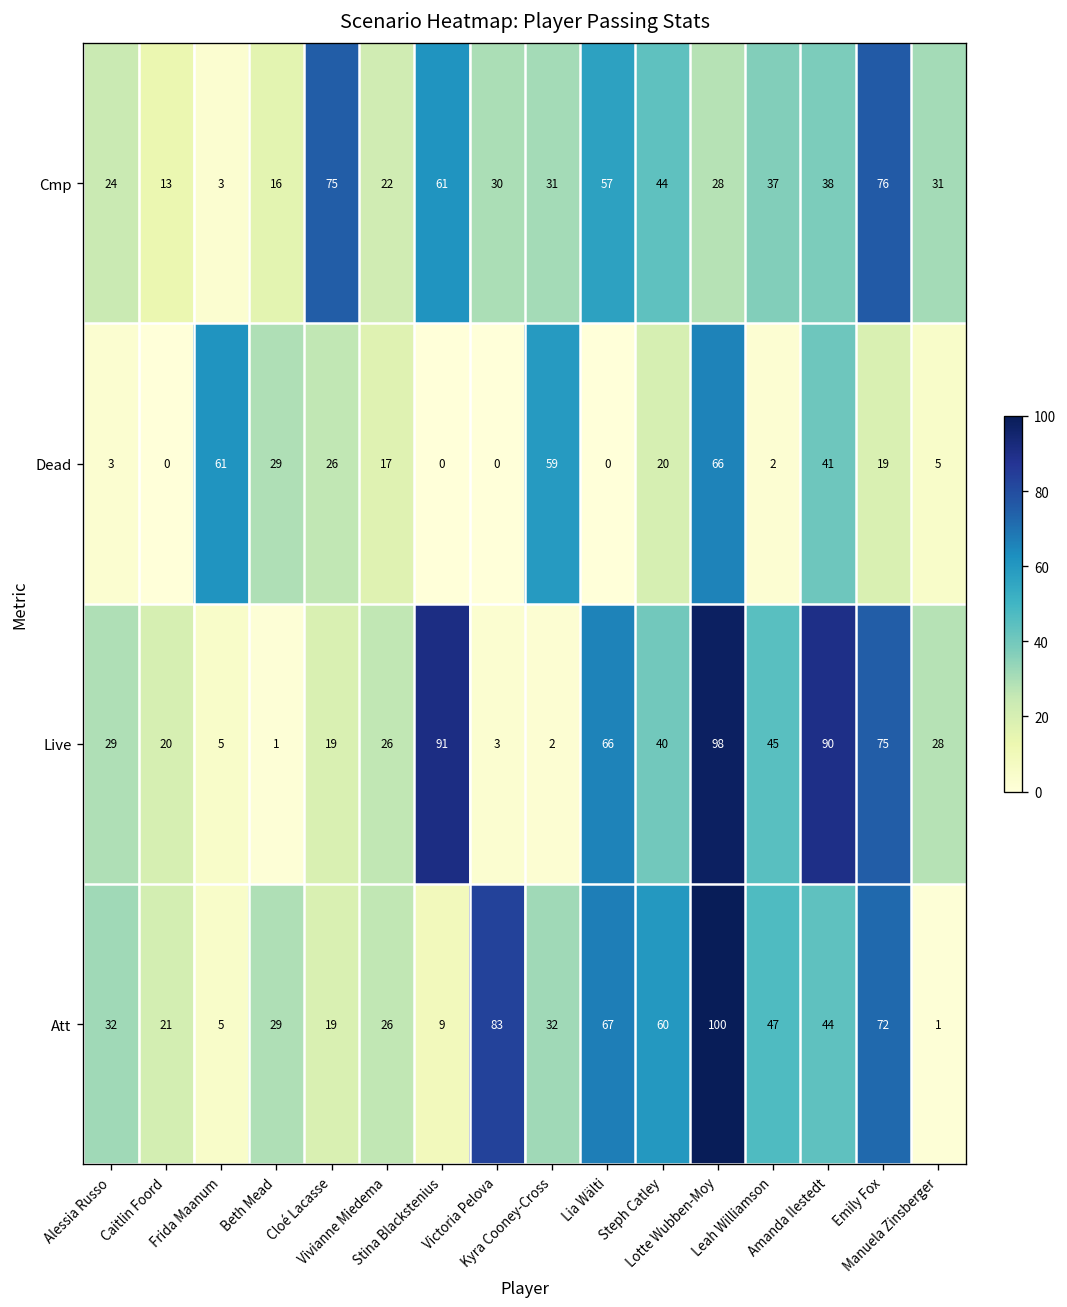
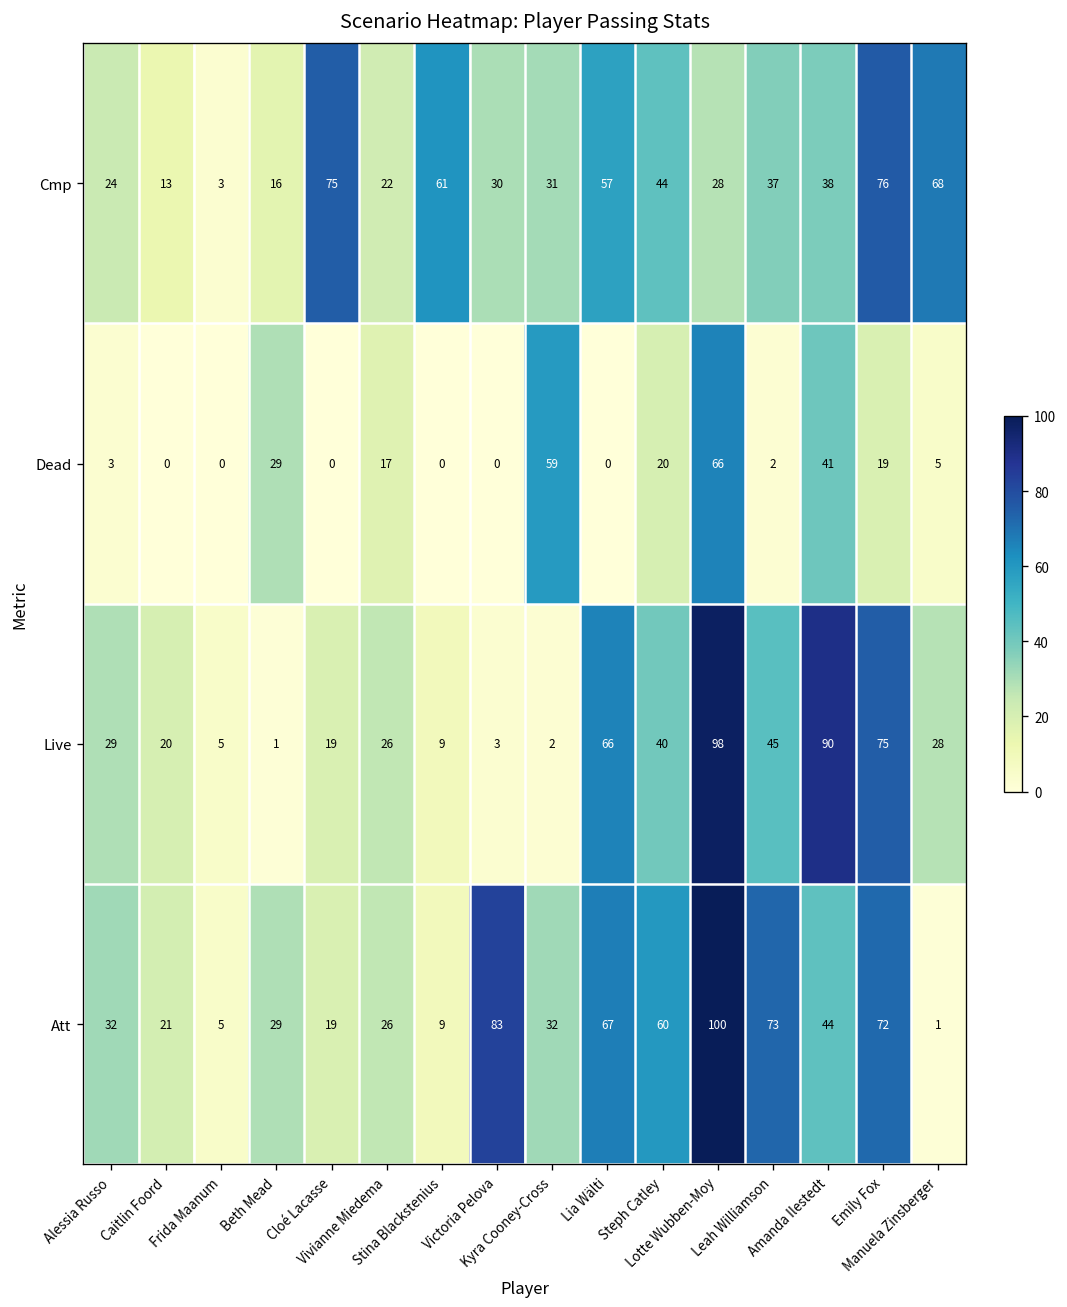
  {
    "Cmp": {
      "Alessia Russo": 24,
      "Caitlin Foord": 13,
      "Frida Maanum": 3,
      "Beth Mead": 16,
      "Cloé Lacasse": 75,
      "Vivianne Miedema": 22,
      "Stina Blackstenius": 61,
      "Victoria Pelova": 30,
      "Kyra Cooney-Cross": 31,
      "Lia Wälti": 57,
      "Steph Catley": 44,
      "Lotte Wubben-Moy": 28,
      "Leah Williamson": 37,
      "Amanda Ilestedt": 38,
      "Emily Fox": 76,
-     "Manuela Zinsberger": 31
+     "Manuela Zinsberger": 68
    },
    "Dead": {
      "Alessia Russo": 3,
      "Caitlin Foord": 0,
-     "Frida Maanum": 61,
+     "Frida Maanum": 0,
      "Beth Mead": 29,
-     "Cloé Lacasse": 26,
+     "Cloé Lacasse": 0,
      "Vivianne Miedema": 17,
      "Stina Blackstenius": 0,
      "Victoria Pelova": 0,
      "Kyra Cooney-Cross": 59,
      "Lia Wälti": 0,
      "Steph Catley": 20,
      "Lotte Wubben-Moy": 66,
      "Leah Williamson": 2,
      "Amanda Ilestedt": 41,
      "Emily Fox": 19,
      "Manuela Zinsberger": 5
    },
    "Live": {
      "Alessia Russo": 29,
      "Caitlin Foord": 20,
      "Frida Maanum": 5,
      "Beth Mead": 1,
      "Cloé Lacasse": 19,
      "Vivianne Miedema": 26,
-     "Stina Blackstenius": 91,
+     "Stina Blackstenius": 9,
      "Victoria Pelova": 3,
      "Kyra Cooney-Cross": 2,
      "Lia Wälti": 66,
      "Steph Catley": 40,
      "Lotte Wubben-Moy": 98,
      "Leah Williamson": 45,
      "Amanda Ilestedt": 90,
      "Emily Fox": 75,
      "Manuela Zinsberger": 28
    },
    "Att": {
      "Alessia Russo": 32,
      "Caitlin Foord": 21,
      "Frida Maanum": 5,
      "Beth Mead": 29,
      "Cloé Lacasse": 19,
      "Vivianne Miedema": 26,
      "Stina Blackstenius": 9,
      "Victoria Pelova": 83,
      "Kyra Cooney-Cross": 32,
      "Lia Wälti": 67,
      "Steph Catley": 60,
      "Lotte Wubben-Moy": 100,
-     "Leah Williamson": 47,
+     "Leah Williamson": 73,
      "Amanda Ilestedt": 44,
      "Emily Fox": 72,
      "Manuela Zinsberger": 1
    }
  }
